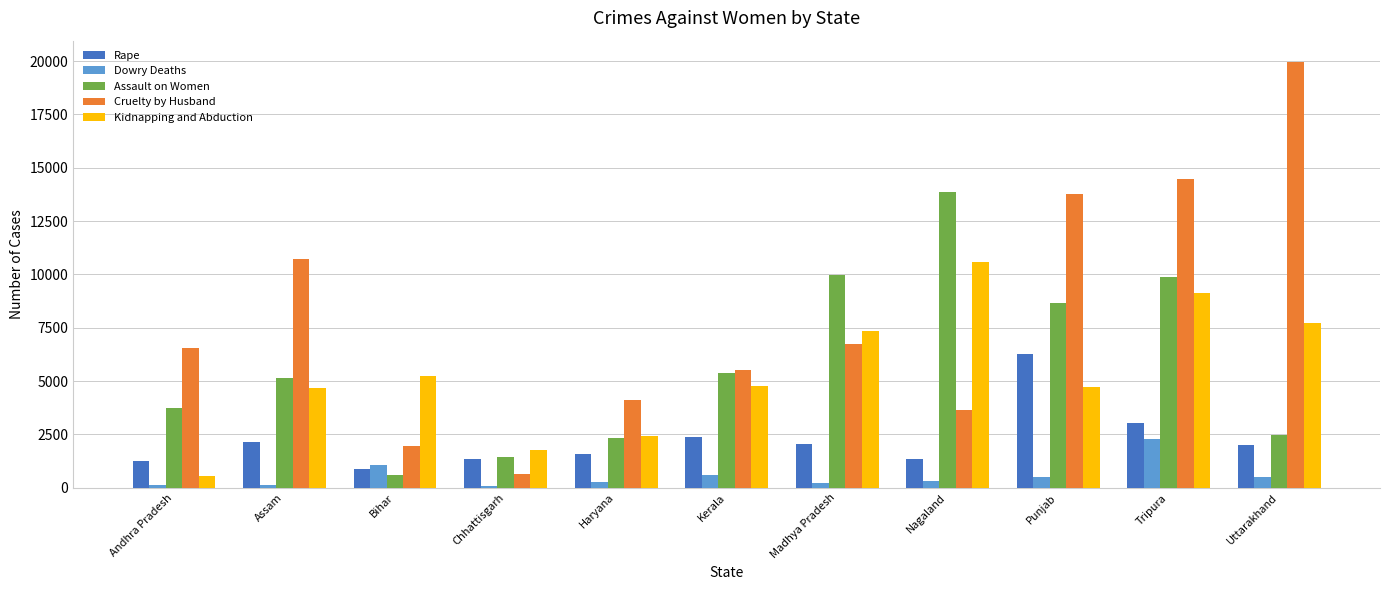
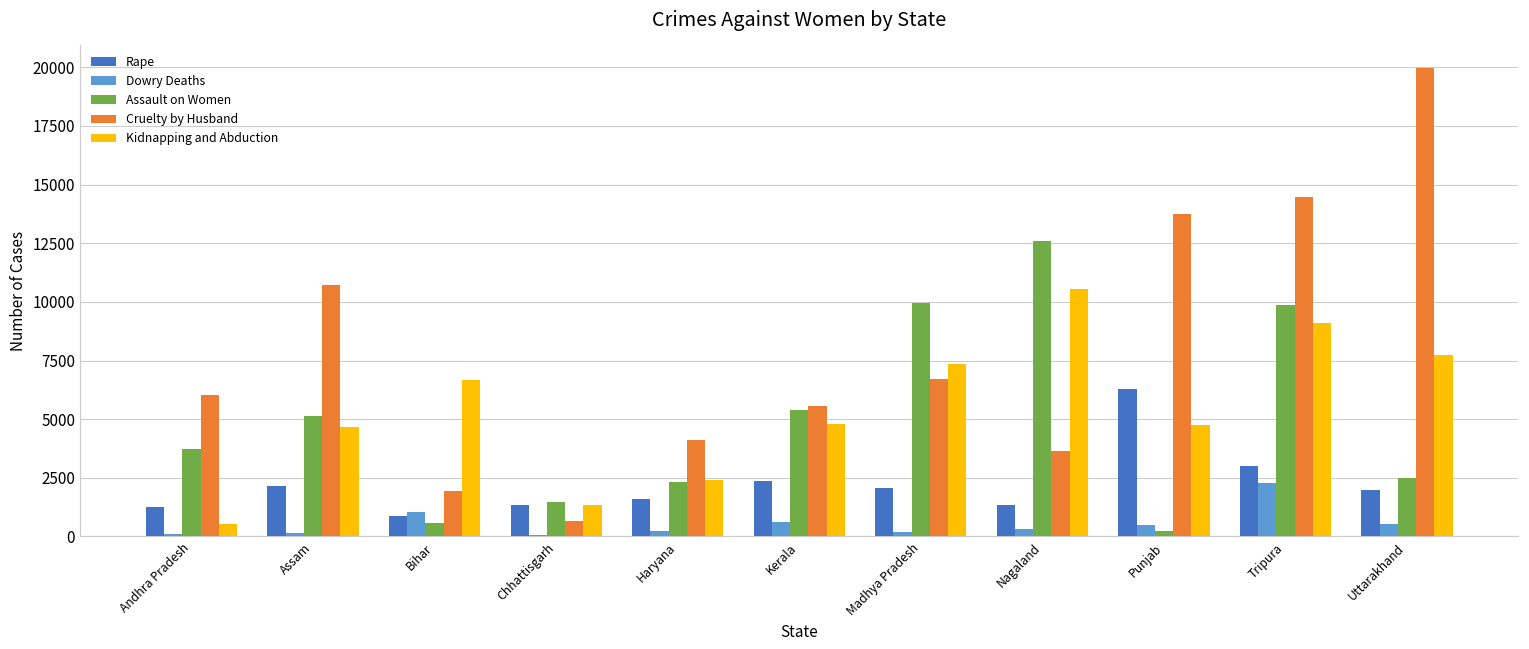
  {
    "Assault on Women": {
      "Andhra Pradesh": 3700,
      "Assam": 5100,
      "Bihar": 600,
      "Chhattisgarh": 1500,
      "Haryana": 2300,
      "Kerala": 5400,
      "Madhya Pradesh": 10000,
-     "Nagaland": 13900,
-     "Punjab": 8700,
+     "Nagaland": 12600,
+     "Punjab": 200,
      "Tripura": 9900,
      "Uttarakhand": 2500
    },
    "Cruelty by Husband": {
-     "Andhra Pradesh": 6500,
+     "Andhra Pradesh": 6000,
      "Assam": 10700,
      "Bihar": 1900,
      "Chhattisgarh": 600,
      "Haryana": 4100,
      "Kerala": 5500,
      "Madhya Pradesh": 6700,
      "Nagaland": 3700,
      "Punjab": 13800,
      "Tripura": 14500,
      "Uttarakhand": 20000
    },
    "Kidnapping and Abduction": {
      "Andhra Pradesh": 500,
      "Assam": 4700,
-     "Bihar": 5300,
-     "Chhattisgarh": 1800,
+     "Bihar": 6700,
+     "Chhattisgarh": 1300,
      "Haryana": 2400,
      "Kerala": 4800,
      "Madhya Pradesh": 7400,
      "Nagaland": 10600,
      "Punjab": 4700,
      "Tripura": 9100,
      "Uttarakhand": 7700
    }
  }
